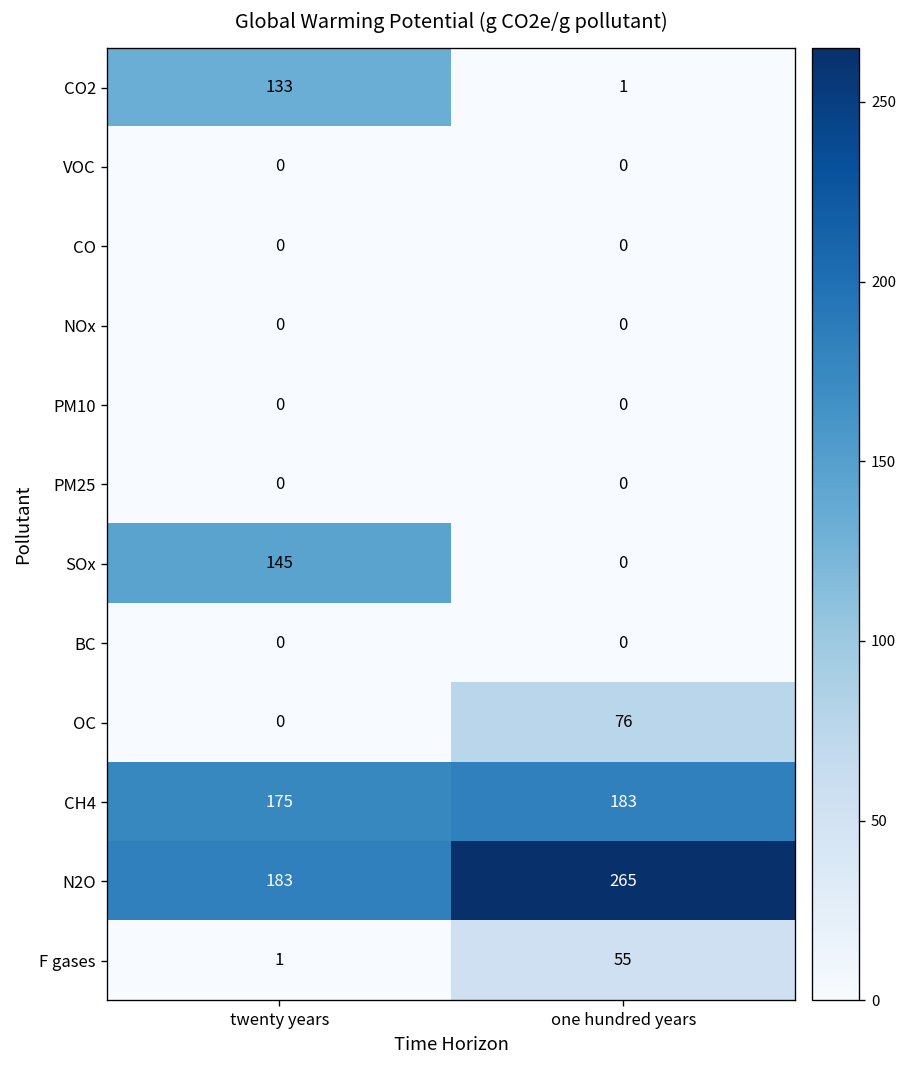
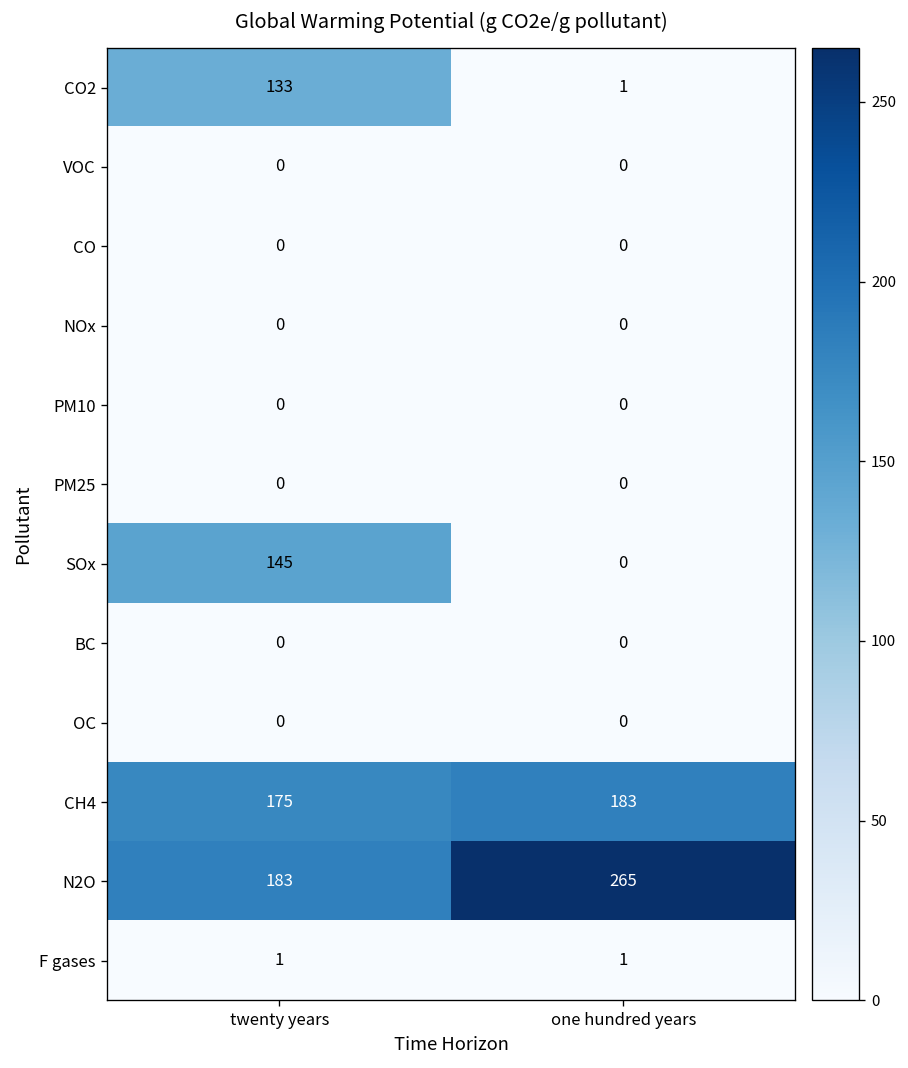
  {
    "CO2": {
      "twenty years": 133,
      "one hundred years": 1
    },
    "VOC": {
      "twenty years": 0,
      "one hundred years": 0
    },
    "CO": {
      "twenty years": 0,
      "one hundred years": 0
    },
    "NOx": {
      "twenty years": 0,
      "one hundred years": 0
    },
    "PM10": {
      "twenty years": 0,
      "one hundred years": 0
    },
    "PM25": {
      "twenty years": 0,
      "one hundred years": 0
    },
    "SOx": {
      "twenty years": 145,
      "one hundred years": 0
    },
    "BC": {
      "twenty years": 0,
      "one hundred years": 0
    },
    "OC": {
      "twenty years": 0,
-     "one hundred years": 76
+     "one hundred years": 0
    },
    "CH4": {
      "twenty years": 175,
      "one hundred years": 183
    },
    "N2O": {
      "twenty years": 183,
      "one hundred years": 265
    },
    "F gases": {
      "twenty years": 1,
-     "one hundred years": 55
+     "one hundred years": 1
    }
  }
